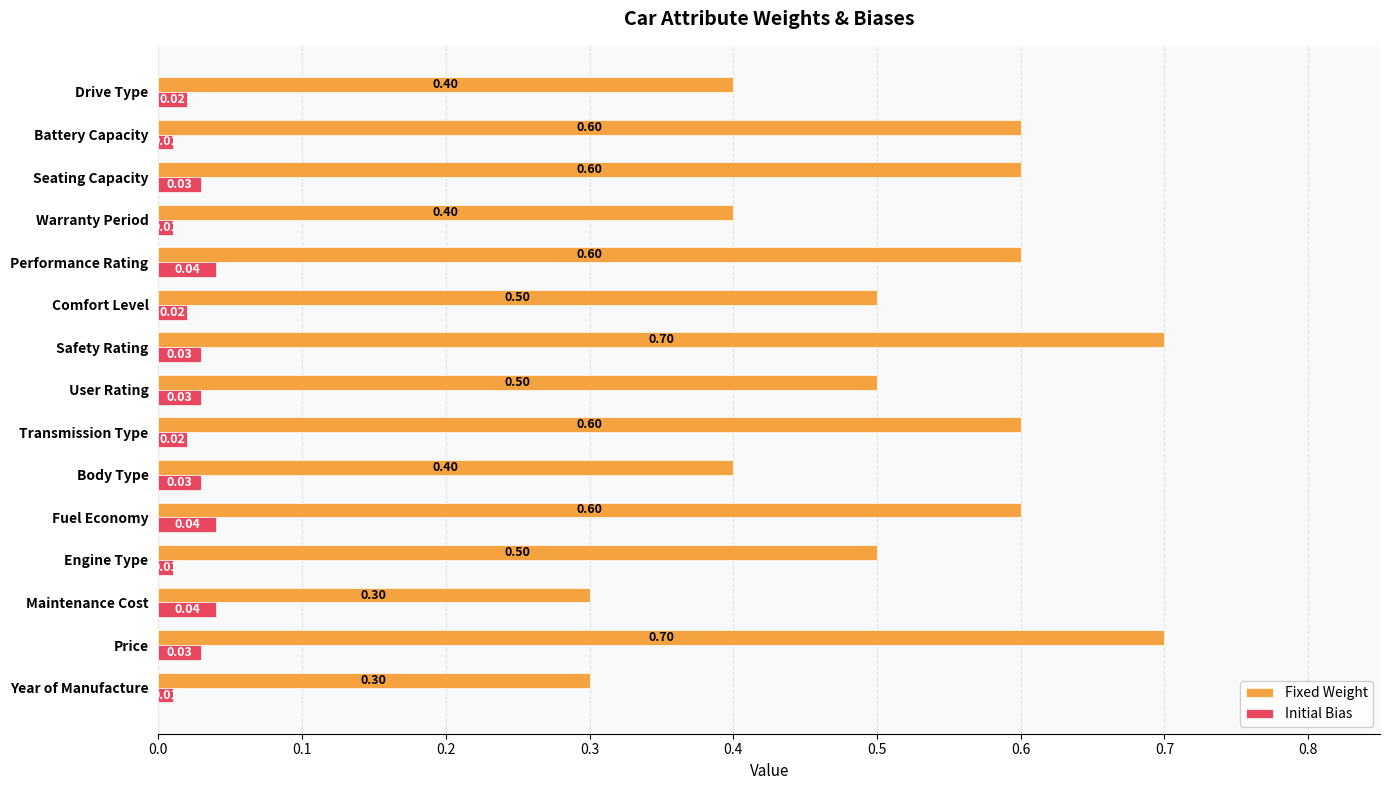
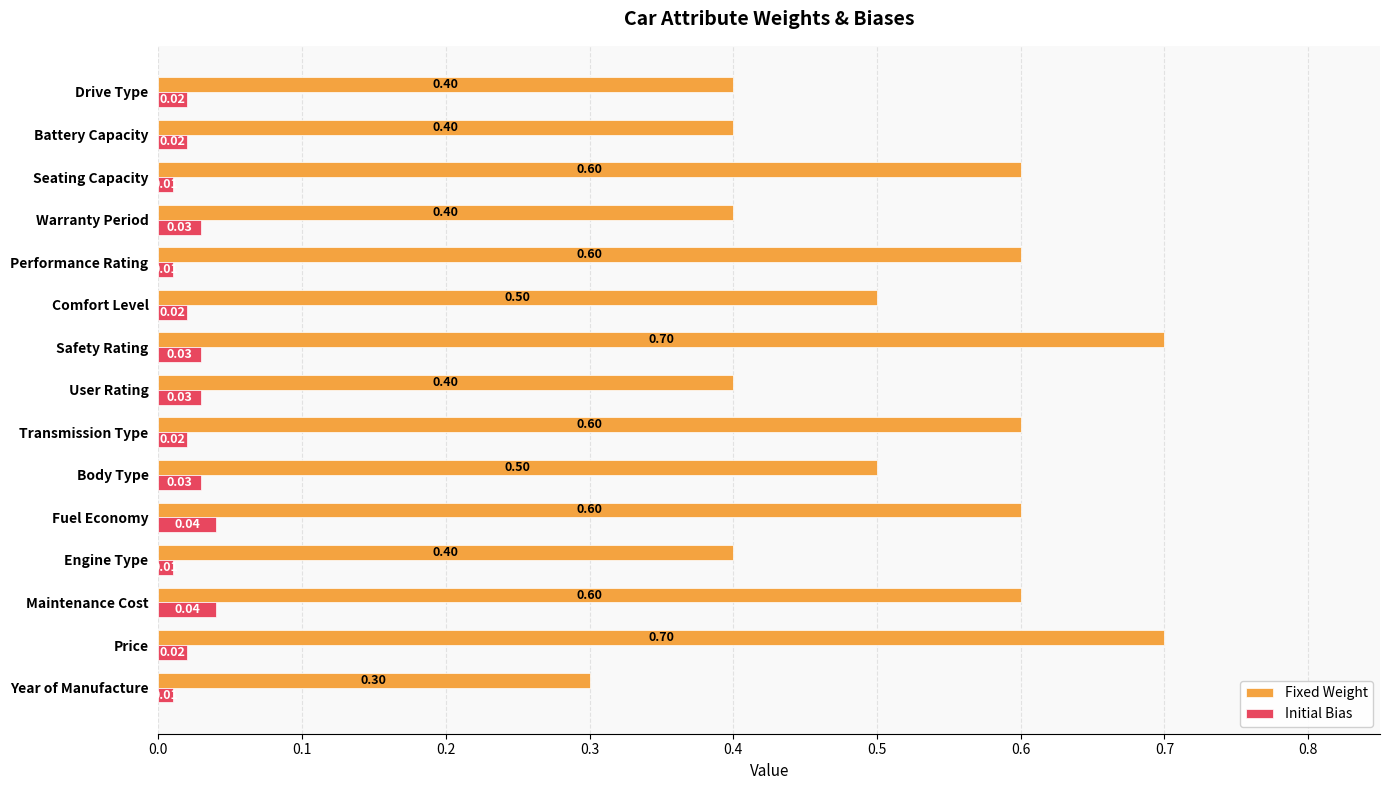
  {
    "Fixed Weight": {
      "Drive Type": 0.40,
-     "Battery Capacity": 0.60,
+     "Battery Capacity": 0.40,
      "Seating Capacity": 0.60,
      "Warranty Period": 0.40,
      "Performance Rating": 0.60,
      "Comfort Level": 0.50,
      "Safety Rating": 0.70,
-     "User Rating": 0.50,
+     "User Rating": 0.40,
      "Transmission Type": 0.60,
-     "Body Type": 0.40,
+     "Body Type": 0.50,
      "Fuel Economy": 0.60,
-     "Engine Type": 0.50,
-     "Maintenance Cost": 0.30,
+     "Engine Type": 0.40,
+     "Maintenance Cost": 0.60,
      "Price": 0.70,
      "Year of Manufacture": 0.30
    },
    "Initial Bias": {
      "Drive Type": 0.02,
-     "Battery Capacity": 0.01,
-     "Seating Capacity": 0.03,
-     "Warranty Period": 0.01,
-     "Performance Rating": 0.04,
+     "Battery Capacity": 0.02,
+     "Seating Capacity": 0.01,
+     "Warranty Period": 0.03,
+     "Performance Rating": 0.01,
      "Comfort Level": 0.02,
      "Safety Rating": 0.03,
      "User Rating": 0.03,
      "Transmission Type": 0.02,
      "Body Type": 0.03,
      "Fuel Economy": 0.04,
      "Maintenance Cost": 0.04,
-     "Price": 0.03
+     "Price": 0.02
    }
  }
